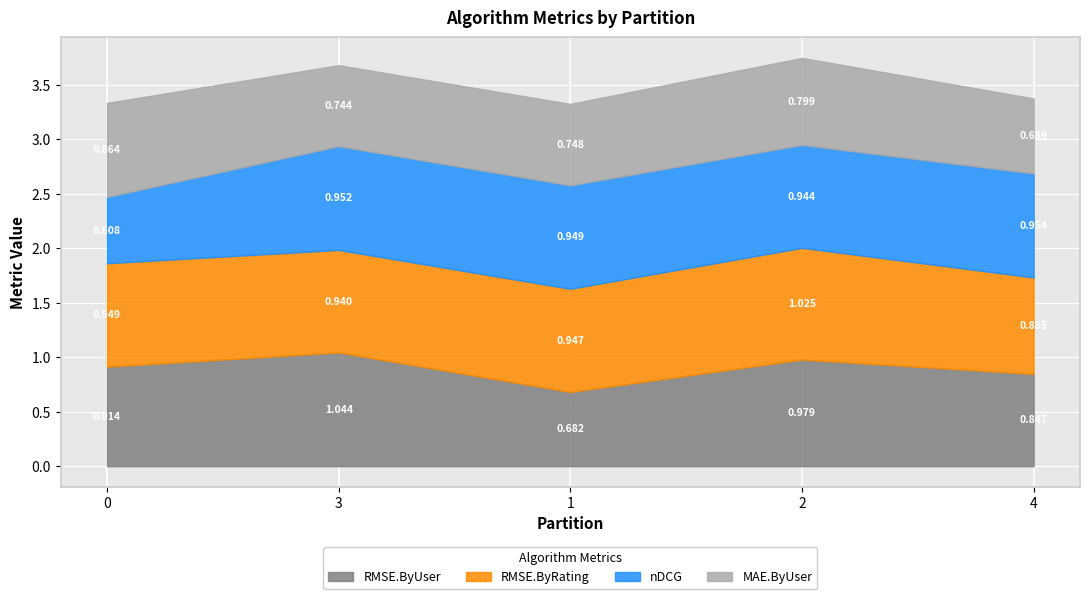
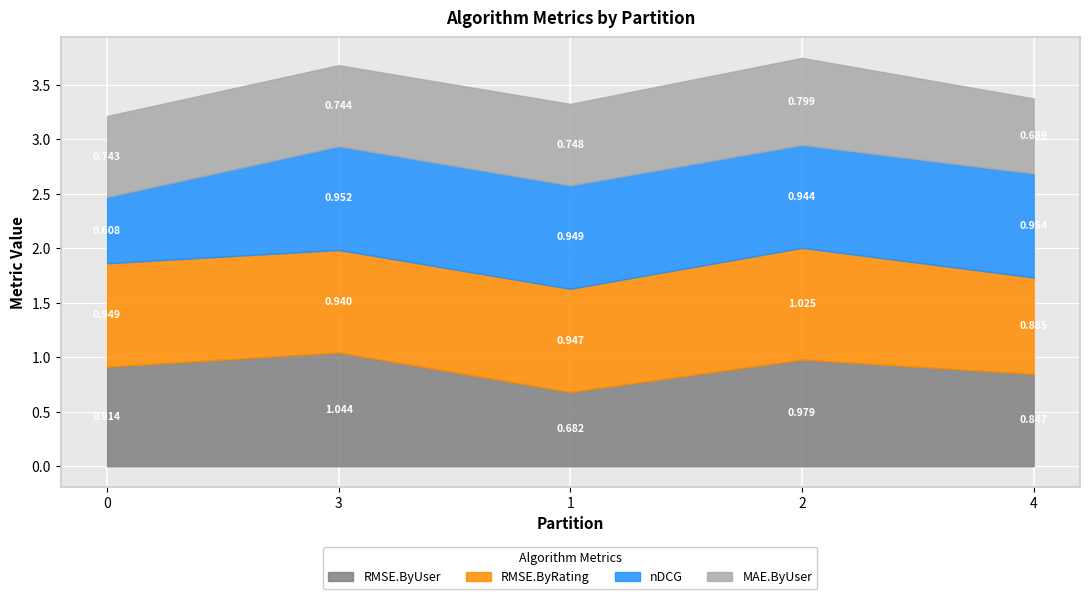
  {
    "RMSE.ByUser": {
      "0": 0.91,
      "3": 1.04,
      "2": 0.98,
      "4": 0.85
    },
    "RMSE.ByRating": {
      "0": 0.95,
      "3": 0.94,
      "1": 0.95,
      "2": 1.03,
      "4": 0.89
    },
    "nDCG": {
      "0": 0.61,
      "3": 0.95,
      "1": 0.95,
      "2": 0.94,
      "4": 0.95
    },
    "MAE.ByUser": {
-     "0": 0.86,
+     "0": 0.74,
      "3": 0.74,
      "1": 0.75,
      "2": 0.80,
      "4": 0.69
    }
  }
